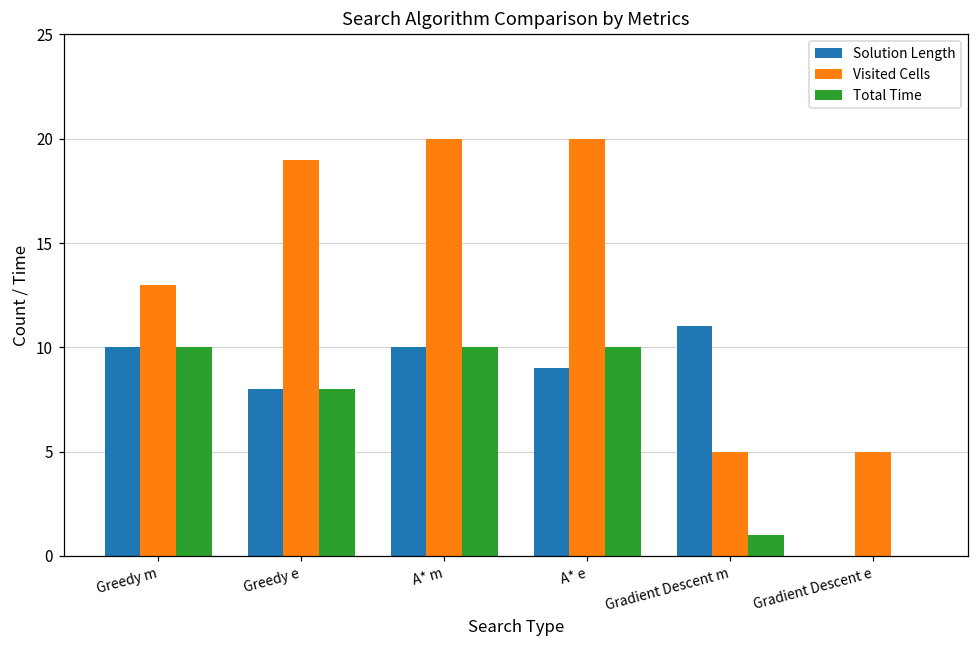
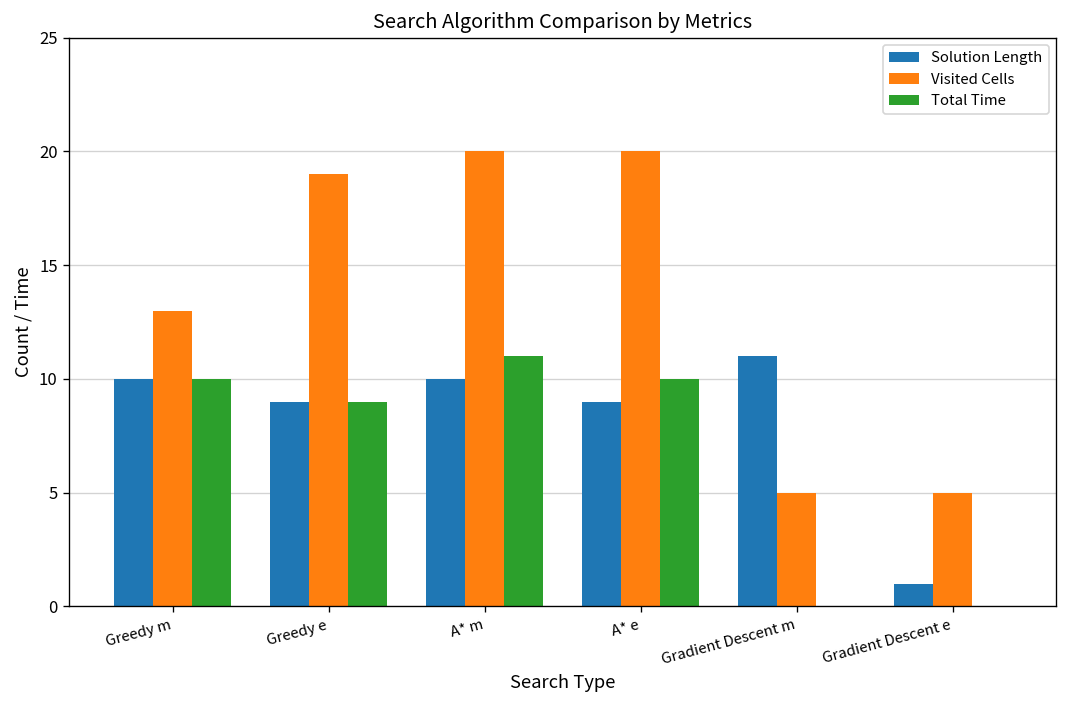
  {
    "Solution Length": {
      "Greedy m": 10,
-     "Greedy e": 8,
+     "Greedy e": 9,
      "A* m": 10,
      "A* e": 9,
      "Gradient Descent m": 11,
-     "Gradient Descent e": 0
+     "Gradient Descent e": 1
    },
    "Visited Cells": {
      "Greedy m": 13,
      "Greedy e": 19,
      "A* m": 20,
      "A* e": 20,
      "Gradient Descent m": 5,
      "Gradient Descent e": 5
    },
    "Total Time": {
      "Greedy m": 10,
-     "Greedy e": 8,
-     "A* m": 10,
+     "Greedy e": 9,
+     "A* m": 11,
      "A* e": 10,
-     "Gradient Descent m": 1,
+     "Gradient Descent m": 0,
      "Gradient Descent e": 0
    }
  }
